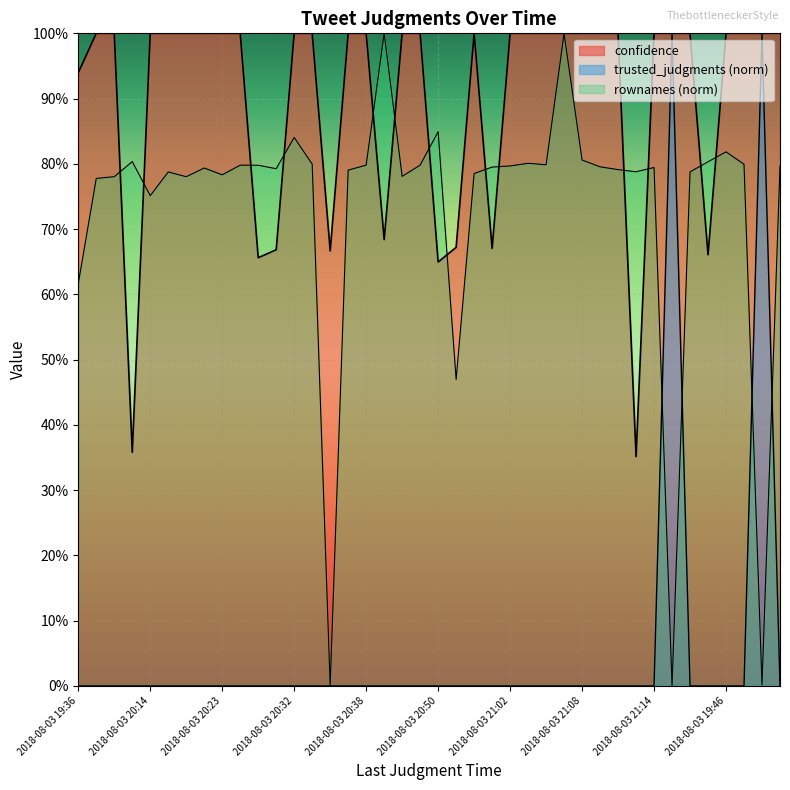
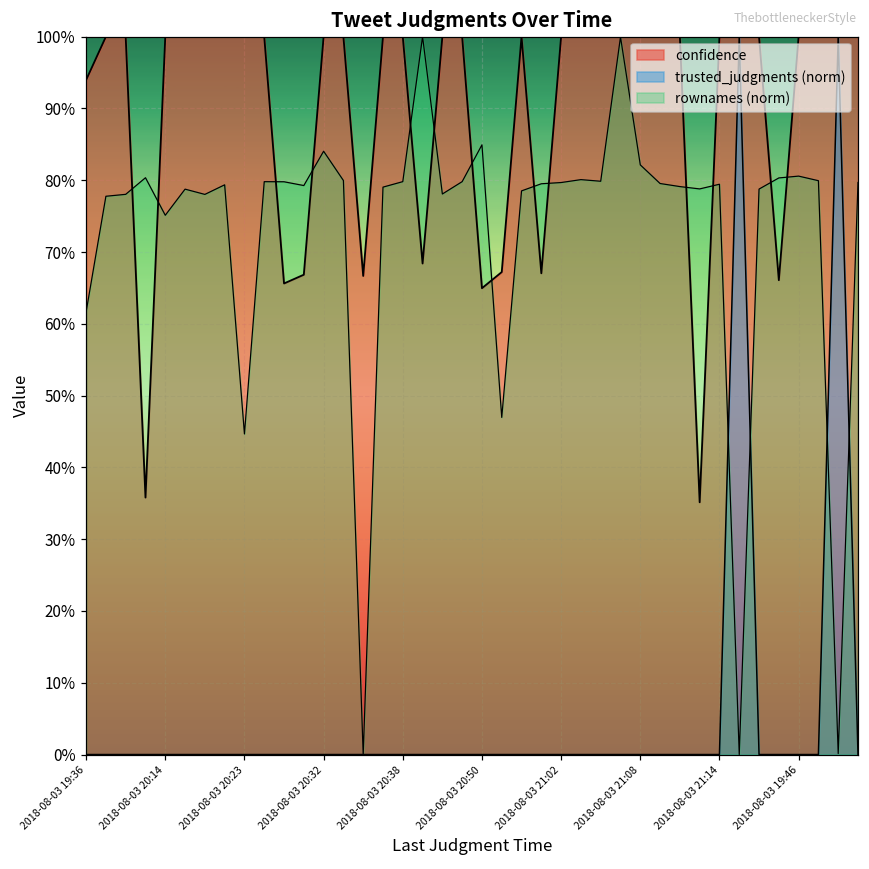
  {
    "confidence": {
      "2018-08-03 19:36": "94%",
      "2018-08-03 20:14": "100%",
      "2018-08-03 20:23": "100%",
      "2018-08-03 20:32": "100%",
      "2018-08-03 20:38": "100%",
      "2018-08-03 20:50": "65%",
      "2018-08-03 21:08": "100%",
      "2018-08-03 19:46": "100%"
    },
    "trusted_judgments (norm)": {
      "2018-08-03 19:36": "0%",
      "2018-08-03 20:14": "0%",
      "2018-08-03 20:23": "0%",
      "2018-08-03 20:32": "0%",
      "2018-08-03 20:38": "0%",
      "2018-08-03 20:50": "0%",
      "2018-08-03 21:08": "0%",
      "2018-08-03 19:46": "0%"
    },
    "rownames (norm)": {
      "2018-08-03 19:36": "62%",
      "2018-08-03 20:14": "75%",
-     "2018-08-03 20:23": "78%",
+     "2018-08-03 20:23": "45%",
      "2018-08-03 20:32": "84%",
      "2018-08-03 20:38": "80%",
      "2018-08-03 20:50": "85%",
-     "2018-08-03 21:08": "81%",
-     "2018-08-03 19:46": "82%"
+     "2018-08-03 21:08": "82%",
+     "2018-08-03 19:46": "81%"
    }
  }
